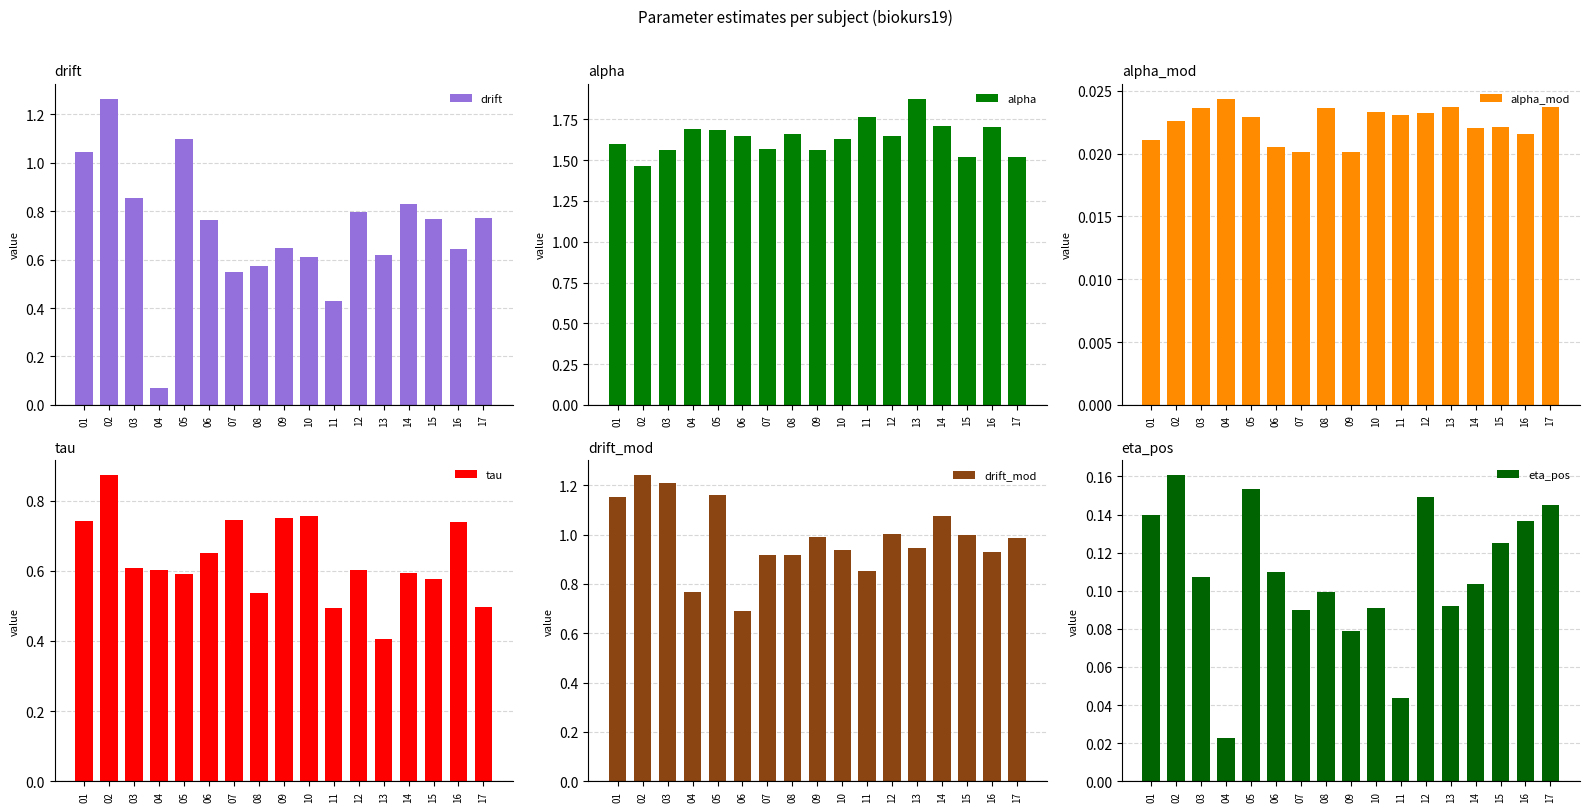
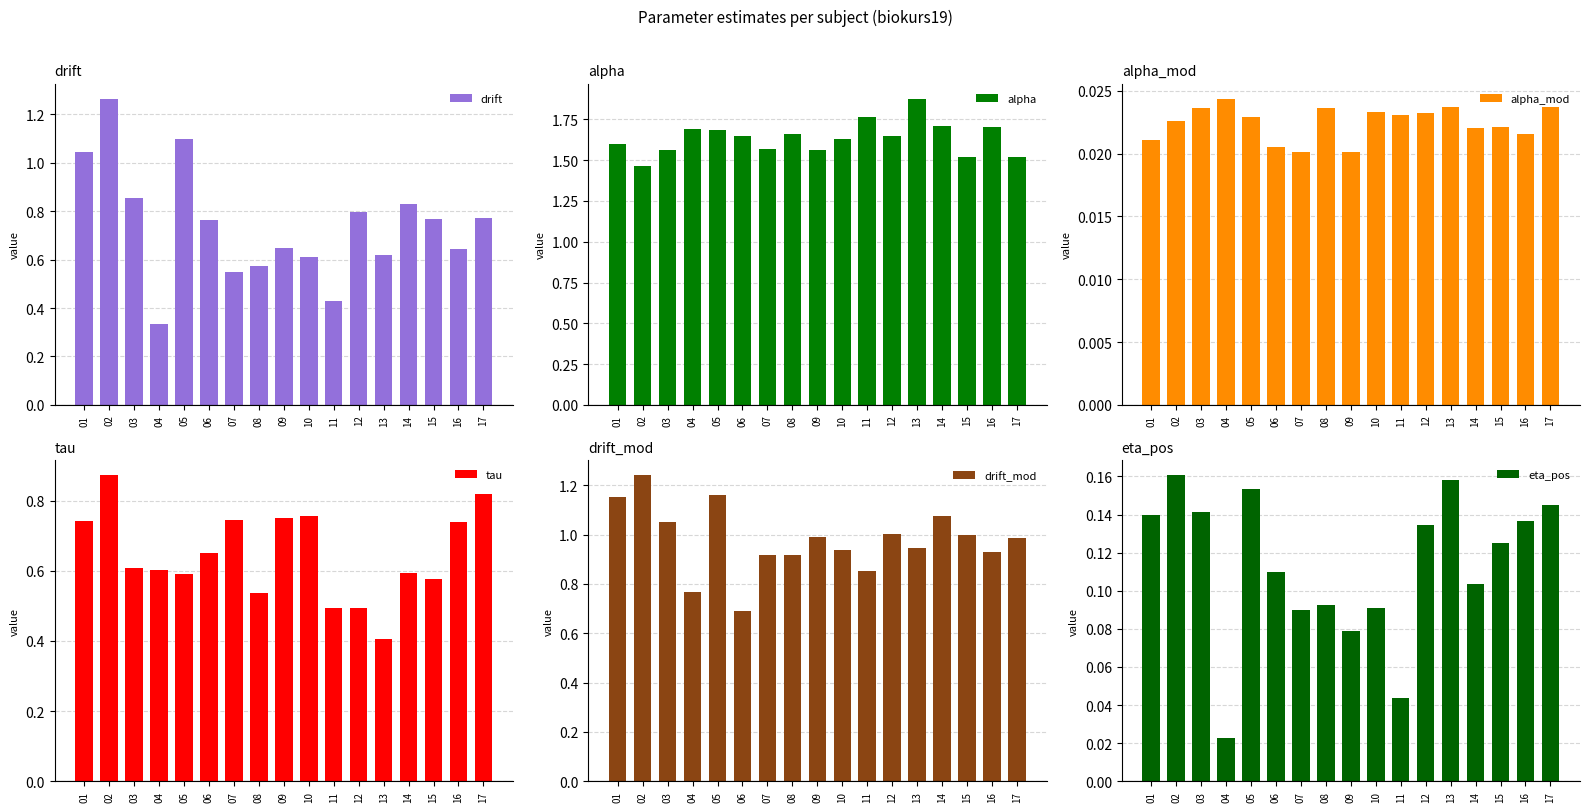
  {
    "drift": {
      "01": 1.04,
      "02": 1.26,
      "03": 0.86,
-     "04": 0.07,
+     "04": 0.34,
      "05": 1.10,
      "06": 0.76,
      "07": 0.55,
      "08": 0.57,
      "09": 0.65,
      "10": 0.61,
      "11": 0.43,
      "12": 0.80,
      "13": 0.62,
      "14": 0.83,
      "15": 0.77,
      "16": 0.64,
      "17": 0.77
    },
    "alpha": {
      "01": 1.60,
      "02": 1.46,
      "03": 1.56,
      "04": 1.69,
      "05": 1.69,
      "06": 1.65,
      "07": 1.57,
      "08": 1.66,
      "09": 1.57,
      "10": 1.63,
      "11": 1.76,
      "12": 1.65,
      "13": 1.88,
      "14": 1.71,
      "15": 1.52,
      "16": 1.70,
      "17": 1.52
    },
    "alpha_mod": {
      "01": 0.0211,
      "02": 0.0226,
      "03": 0.0236,
      "04": 0.0244,
      "05": 0.0229,
      "06": 0.0205,
      "07": 0.0201,
      "08": 0.0236,
      "09": 0.0201,
      "10": 0.0233,
      "11": 0.0230,
      "12": 0.0232,
      "13": 0.0237,
      "14": 0.0221,
      "15": 0.0221,
      "16": 0.0216,
      "17": 0.0237
    },
    "tau": {
      "01": 0.74,
      "02": 0.87,
      "03": 0.61,
      "04": 0.60,
      "05": 0.59,
      "06": 0.65,
      "07": 0.75,
      "08": 0.54,
      "09": 0.75,
      "10": 0.76,
      "11": 0.49,
-     "12": 0.60,
+     "12": 0.50,
      "13": 0.41,
      "14": 0.59,
      "15": 0.58,
      "16": 0.74,
-     "17": 0.50
+     "17": 0.82
    },
    "drift_mod": {
      "01": 1.15,
      "02": 1.24,
-     "03": 1.21,
+     "03": 1.05,
      "04": 0.77,
      "05": 1.16,
      "06": 0.69,
      "07": 0.92,
      "08": 0.92,
      "09": 0.99,
      "10": 0.94,
      "11": 0.85,
      "12": 1.00,
      "13": 0.95,
      "14": 1.08,
      "15": 1.00,
      "16": 0.93,
      "17": 0.98
    },
    "eta_pos": {
      "01": 0.140,
      "02": 0.161,
-     "03": 0.107,
+     "03": 0.142,
      "04": 0.023,
      "05": 0.153,
      "06": 0.110,
      "07": 0.090,
-     "08": 0.100,
+     "08": 0.093,
      "09": 0.079,
      "10": 0.091,
      "11": 0.044,
-     "12": 0.149,
-     "13": 0.092,
+     "12": 0.134,
+     "13": 0.158,
      "14": 0.104,
      "15": 0.125,
      "16": 0.137,
      "17": 0.145
    }
  }
